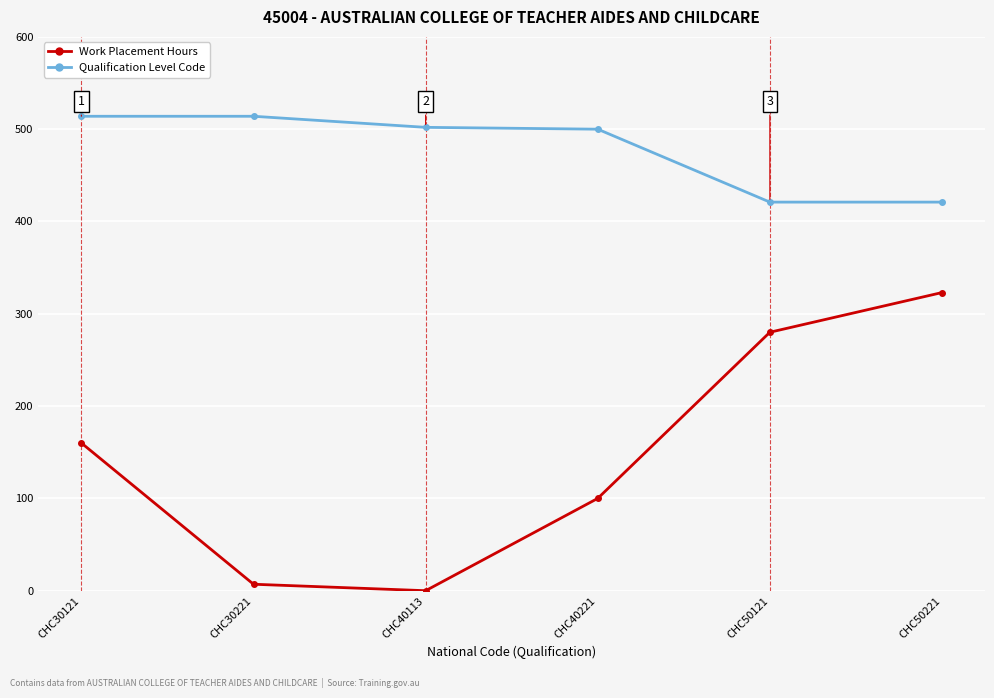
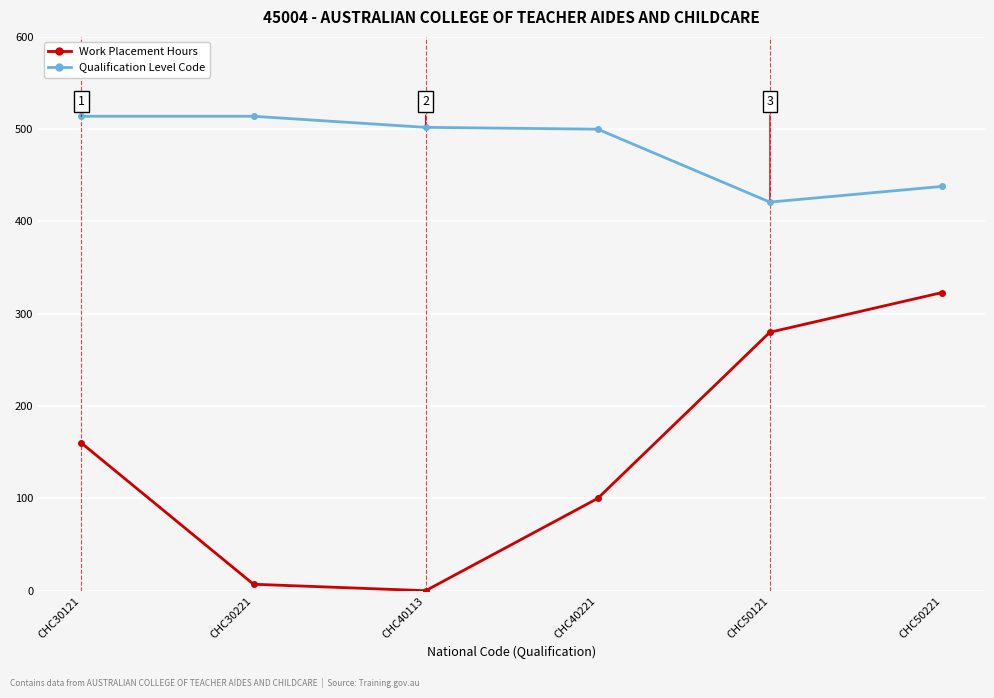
  {
    "Work Placement Hours": {
      "CHC30121": 160,
      "CHC30221": 10,
      "CHC40113": 0,
      "CHC40221": 100,
      "CHC50121": 280,
      "CHC50221": 320
    },
    "Qualification Level Code": {
      "CHC30221": 510,
      "CHC40221": 500,
-     "CHC50221": 420
+     "CHC50221": 440
    }
  }
